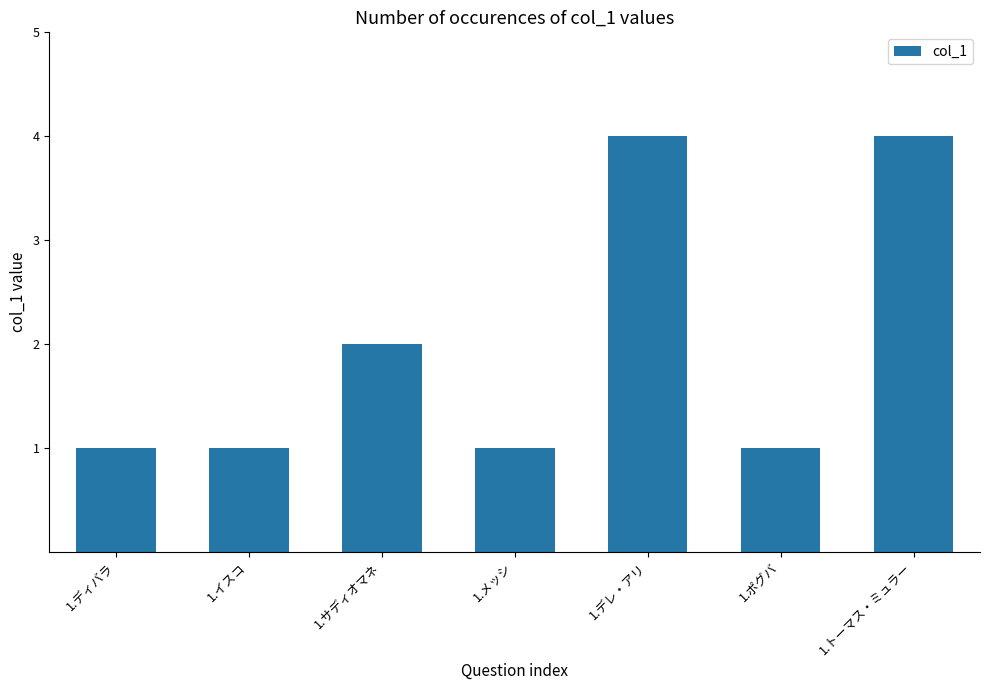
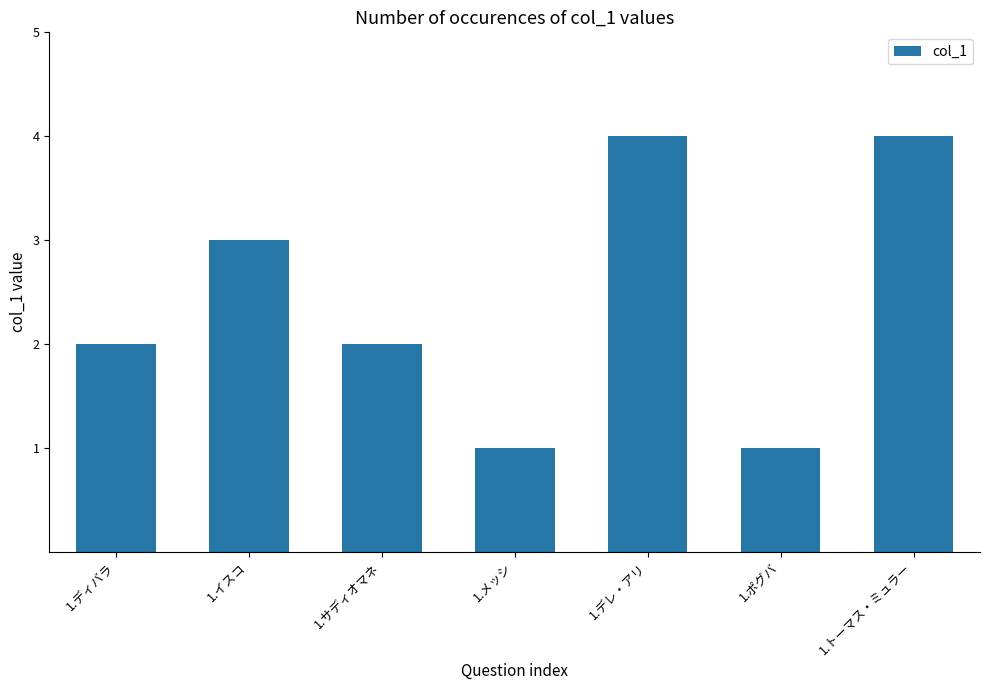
  {
-   "1.ディバラ": 1,
-   "1.イスコ": 1,
+   "1.ディバラ": 2,
+   "1.イスコ": 3,
    "1.サディオマネ": 2,
    "1.メッシ": 1,
    "1.デレ・アリ": 4,
    "1.ポグバ": 1,
    "1.トーマス・ミュラー": 4
  }
